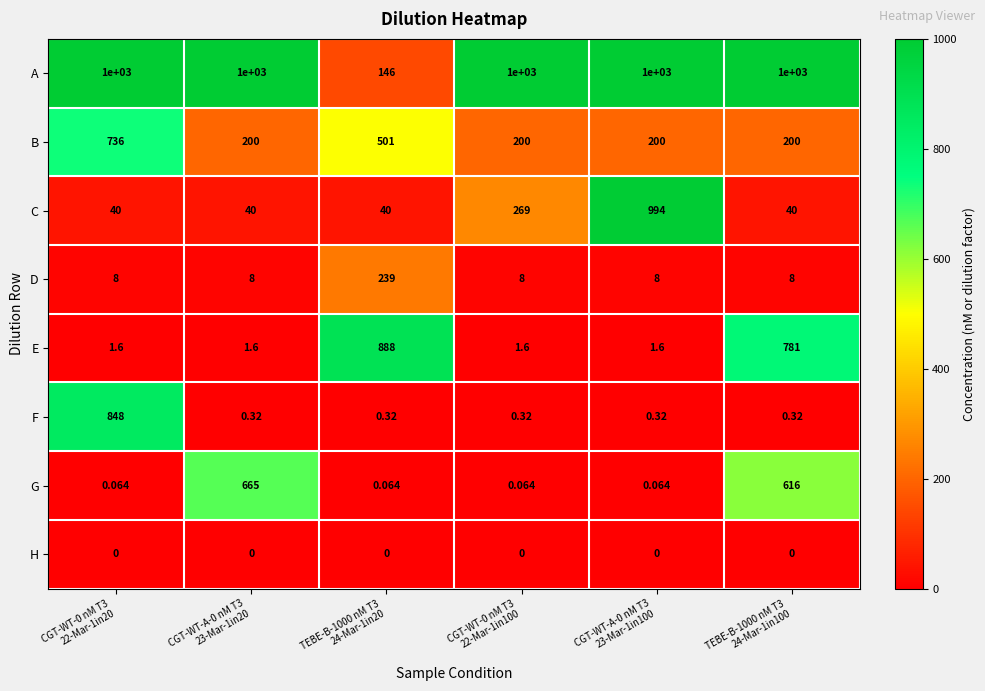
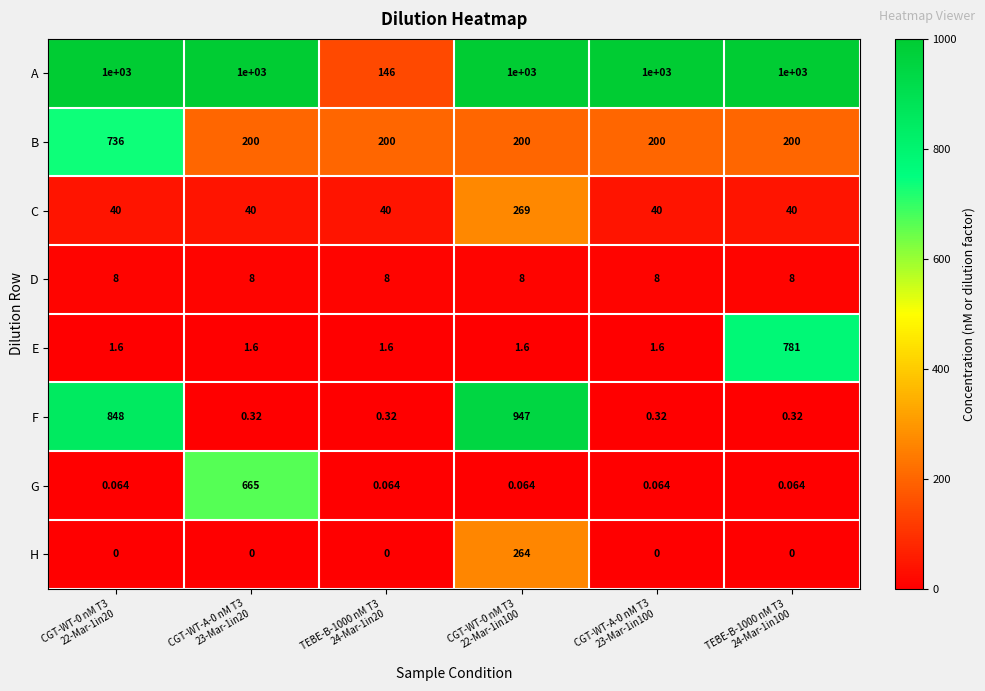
  {
    "A": {
      "CGT-WT-0 nM T3 22-Mar-1in20": "1e+03",
      "CGT-WT-A-0 nM T3 23-Mar-1in20": "1e+03",
      "TEBE-B-1000 nM T3 24-Mar-1in20": "146",
      "CGT-WT-0 nM T3 22-Mar-1in100": "1e+03",
      "CGT-WT-A-0 nM T3 23-Mar-1in100": "1e+03",
      "TEBE-B-1000 nM T3 24-Mar-1in100": "1e+03"
    },
    "B": {
      "CGT-WT-0 nM T3 22-Mar-1in20": "736",
      "CGT-WT-A-0 nM T3 23-Mar-1in20": "200",
-     "TEBE-B-1000 nM T3 24-Mar-1in20": "501",
+     "TEBE-B-1000 nM T3 24-Mar-1in20": "200",
      "CGT-WT-0 nM T3 22-Mar-1in100": "200",
      "CGT-WT-A-0 nM T3 23-Mar-1in100": "200",
      "TEBE-B-1000 nM T3 24-Mar-1in100": "200"
    },
    "C": {
      "CGT-WT-0 nM T3 22-Mar-1in20": "40",
      "CGT-WT-A-0 nM T3 23-Mar-1in20": "40",
      "TEBE-B-1000 nM T3 24-Mar-1in20": "40",
      "CGT-WT-0 nM T3 22-Mar-1in100": "269",
-     "CGT-WT-A-0 nM T3 23-Mar-1in100": "994",
+     "CGT-WT-A-0 nM T3 23-Mar-1in100": "40",
      "TEBE-B-1000 nM T3 24-Mar-1in100": "40"
    },
    "D": {
      "CGT-WT-0 nM T3 22-Mar-1in20": "8",
      "CGT-WT-A-0 nM T3 23-Mar-1in20": "8",
-     "TEBE-B-1000 nM T3 24-Mar-1in20": "239",
+     "TEBE-B-1000 nM T3 24-Mar-1in20": "8",
      "CGT-WT-0 nM T3 22-Mar-1in100": "8",
      "CGT-WT-A-0 nM T3 23-Mar-1in100": "8",
      "TEBE-B-1000 nM T3 24-Mar-1in100": "8"
    },
    "E": {
      "CGT-WT-0 nM T3 22-Mar-1in20": "1.6",
      "CGT-WT-A-0 nM T3 23-Mar-1in20": "1.6",
-     "TEBE-B-1000 nM T3 24-Mar-1in20": "888",
+     "TEBE-B-1000 nM T3 24-Mar-1in20": "1.6",
      "CGT-WT-0 nM T3 22-Mar-1in100": "1.6",
      "CGT-WT-A-0 nM T3 23-Mar-1in100": "1.6",
      "TEBE-B-1000 nM T3 24-Mar-1in100": "781"
    },
    "F": {
      "CGT-WT-0 nM T3 22-Mar-1in20": "848",
      "CGT-WT-A-0 nM T3 23-Mar-1in20": "0.32",
      "TEBE-B-1000 nM T3 24-Mar-1in20": "0.32",
-     "CGT-WT-0 nM T3 22-Mar-1in100": "0.32",
+     "CGT-WT-0 nM T3 22-Mar-1in100": "947",
      "CGT-WT-A-0 nM T3 23-Mar-1in100": "0.32",
      "TEBE-B-1000 nM T3 24-Mar-1in100": "0.32"
    },
    "G": {
      "CGT-WT-0 nM T3 22-Mar-1in20": "0.064",
      "CGT-WT-A-0 nM T3 23-Mar-1in20": "665",
      "TEBE-B-1000 nM T3 24-Mar-1in20": "0.064",
      "CGT-WT-0 nM T3 22-Mar-1in100": "0.064",
      "CGT-WT-A-0 nM T3 23-Mar-1in100": "0.064",
-     "TEBE-B-1000 nM T3 24-Mar-1in100": "616"
+     "TEBE-B-1000 nM T3 24-Mar-1in100": "0.064"
    },
    "H": {
      "CGT-WT-0 nM T3 22-Mar-1in20": "0",
      "CGT-WT-A-0 nM T3 23-Mar-1in20": "0",
      "TEBE-B-1000 nM T3 24-Mar-1in20": "0",
-     "CGT-WT-0 nM T3 22-Mar-1in100": "0",
+     "CGT-WT-0 nM T3 22-Mar-1in100": "264",
      "CGT-WT-A-0 nM T3 23-Mar-1in100": "0",
      "TEBE-B-1000 nM T3 24-Mar-1in100": "0"
    }
  }
